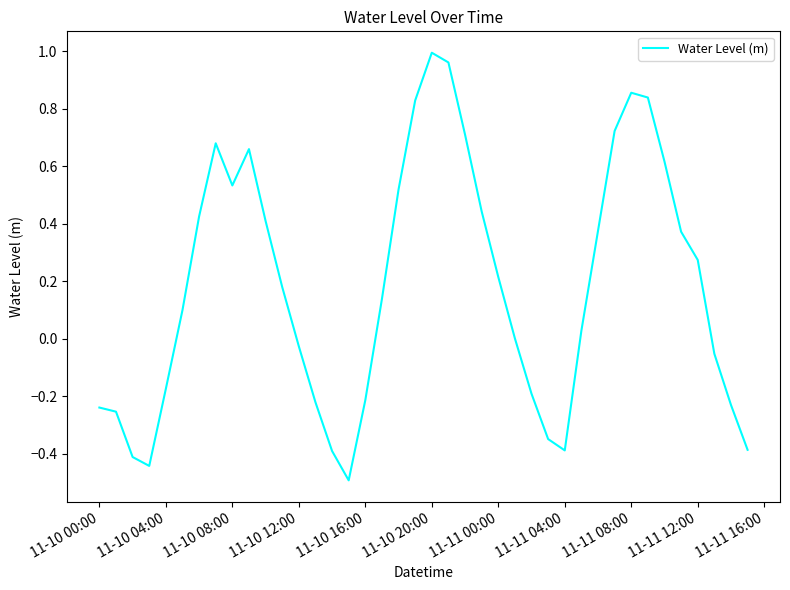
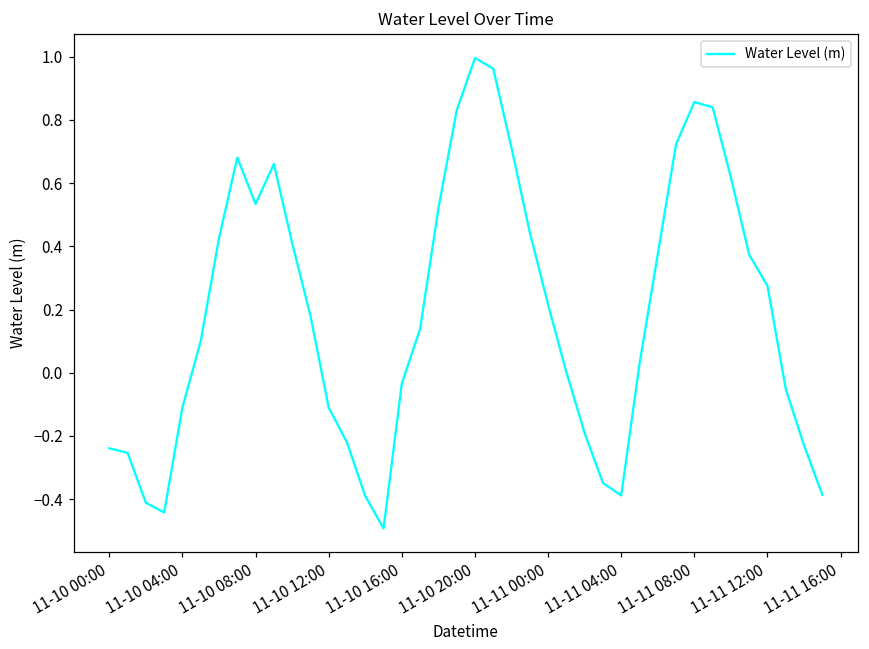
  {
    "11-10 00:00": -0.24,
-   "11-10 04:00": -0.17,
+   "11-10 04:00": -0.11,
    "11-10 08:00": 0.53,
-   "11-10 12:00": -0.03,
-   "11-10 16:00": -0.21,
+   "11-10 12:00": -0.11,
+   "11-10 16:00": -0.03,
    "11-10 20:00": 1.00,
    "11-11 00:00": 0.22,
    "11-11 04:00": -0.39,
    "11-11 08:00": 0.86,
    "11-11 12:00": 0.27
  }
